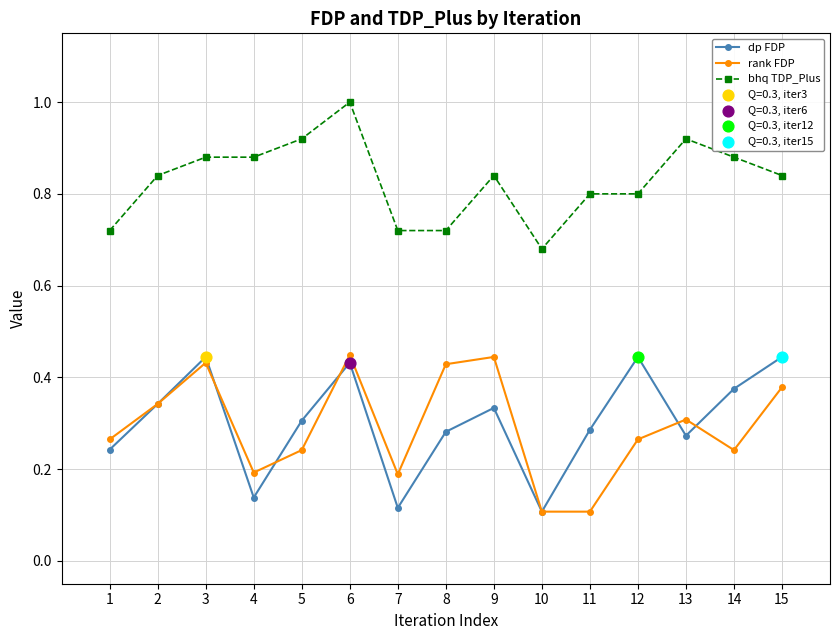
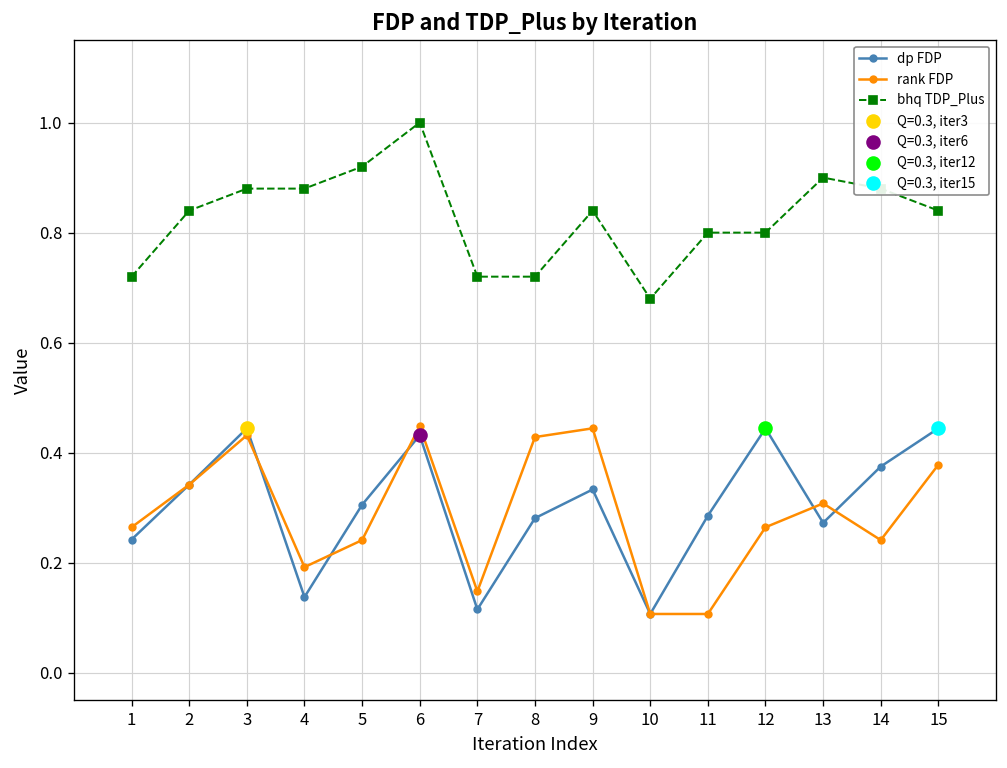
  {
    "dp FDP": {
      "1": 0.24,
      "4": 0.14,
      "5": 0.31,
      "7": 0.12,
      "8": 0.28,
      "9": 0.33,
      "11": 0.29,
      "13": 0.27,
      "14": 0.38
    },
    "rank FDP": {
      "1": 0.26,
      "3": 0.43,
      "4": 0.19,
      "5": 0.24,
      "6": 0.45,
-     "7": 0.19,
+     "7": 0.15,
      "8": 0.43,
      "9": 0.44,
      "11": 0.11,
      "12": 0.26,
      "13": 0.31,
      "14": 0.24,
      "15": 0.38
    },
    "bhq TDP_Plus": {
      "1": 0.72,
      "2": 0.84,
      "3": 0.88,
      "4": 0.88,
      "5": 0.92,
      "6": 1.00,
      "7": 0.72,
      "8": 0.72,
      "9": 0.84,
      "10": 0.68,
      "11": 0.80,
      "12": 0.80,
-     "13": 0.92,
+     "13": 0.90,
      "14": 0.88,
      "15": 0.84
    }
  }
